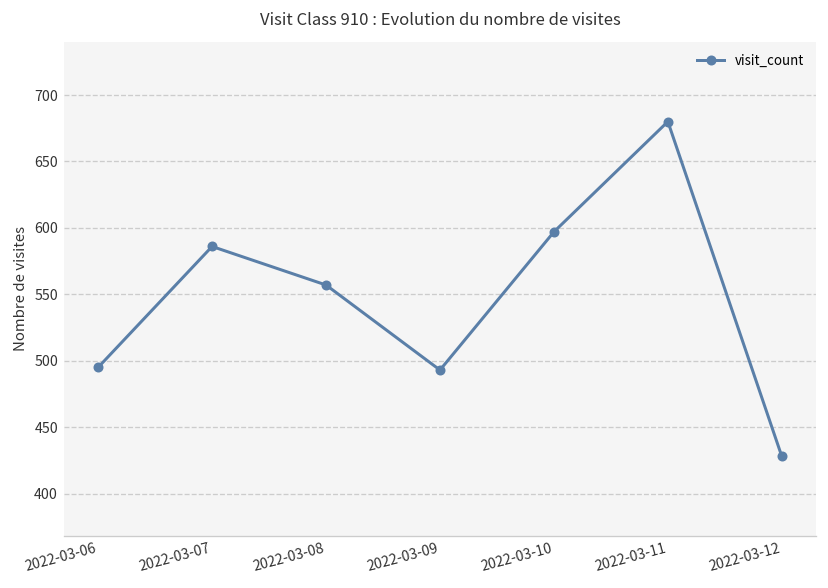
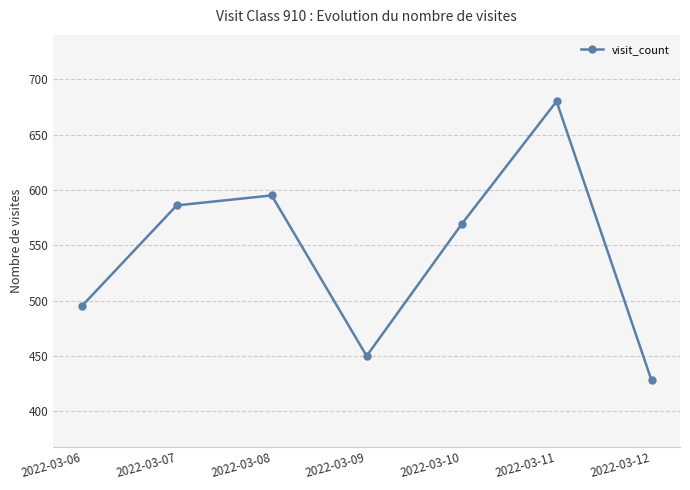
  {
    "2022-03-06": 495,
    "2022-03-07": 586,
-   "2022-03-08": 557,
-   "2022-03-09": 493,
-   "2022-03-10": 597,
+   "2022-03-08": 595,
+   "2022-03-09": 450,
+   "2022-03-10": 569,
    "2022-03-11": 680,
    "2022-03-12": 428
  }
